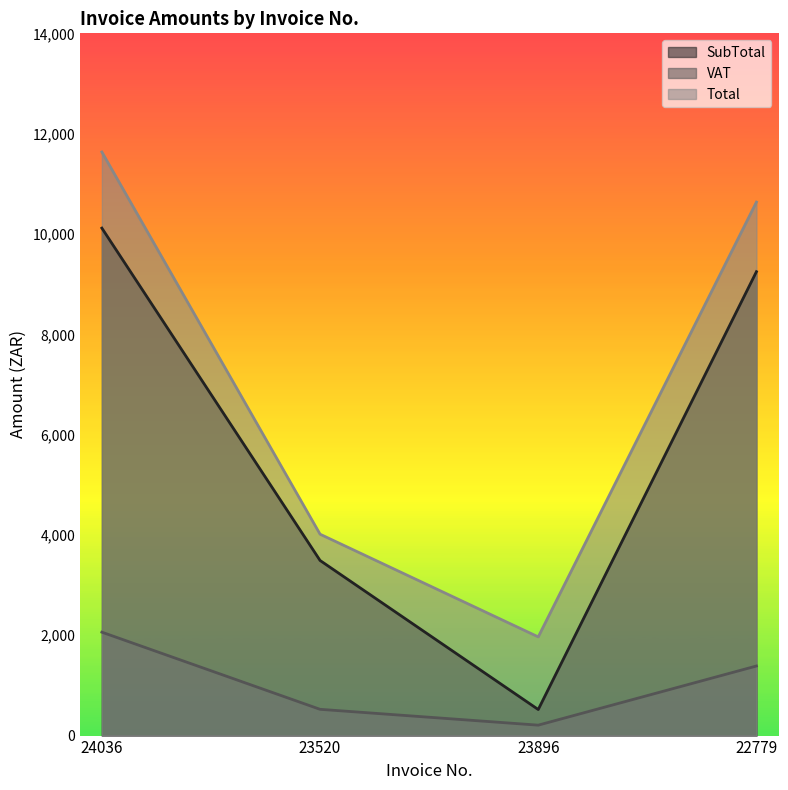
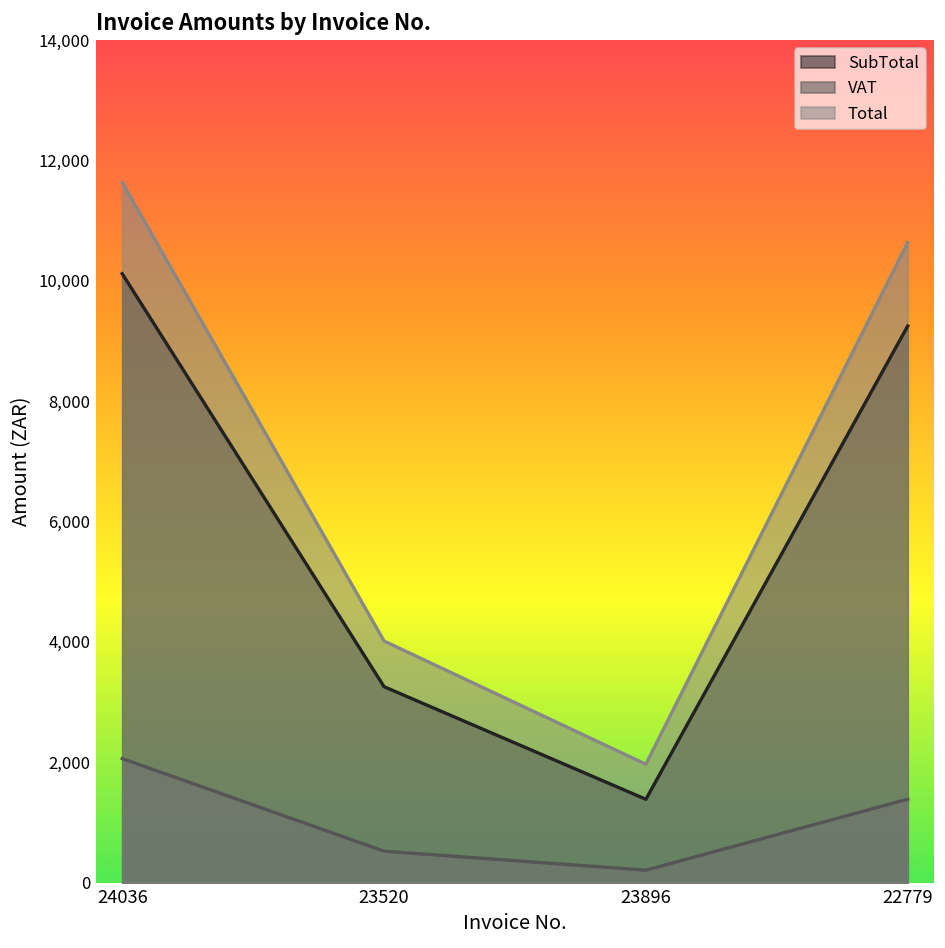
  {
    "SubTotal": {
      "24036": "10,100",
-     "23520": "3,500",
-     "23896": "500",
+     "23520": "3,300",
+     "23896": "1,400",
      "22779": "9,200"
    },
    "VAT": {
      "24036": "2,100",
      "23520": "500",
      "23896": "200",
      "22779": "1,400"
    },
    "Total": {
      "24036": "11,600",
      "23520": "4,000",
      "23896": "2,000",
      "22779": "10,600"
    }
  }
